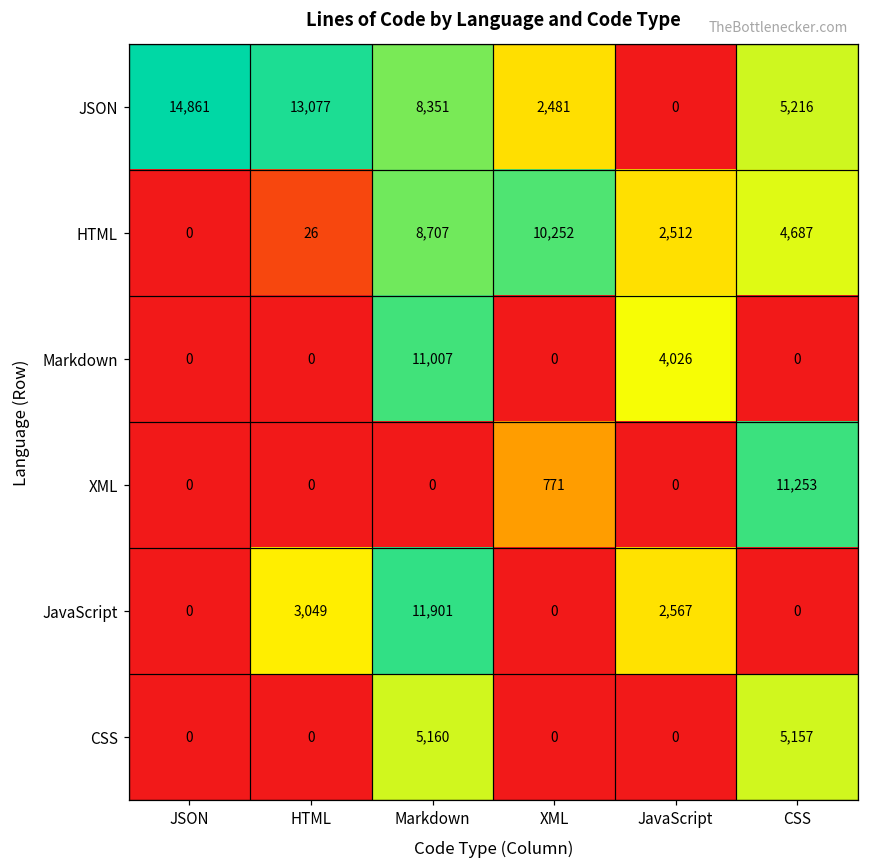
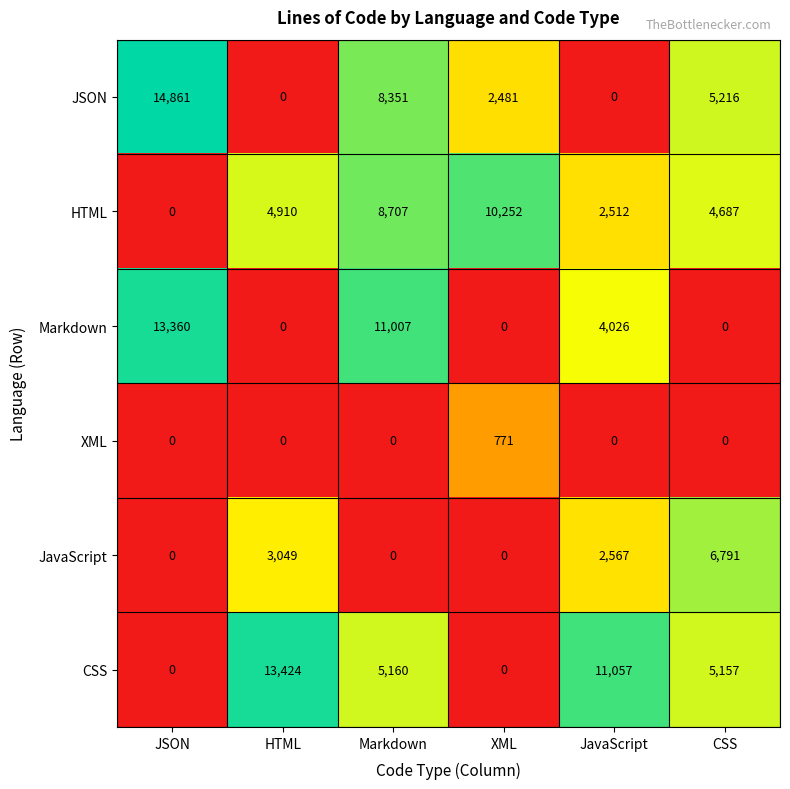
  {
    "JSON": {
      "JSON": "14,861",
-     "HTML": "13,077",
+     "HTML": "0",
      "Markdown": "8,351",
      "XML": "2,481",
      "JavaScript": "0",
      "CSS": "5,216"
    },
    "HTML": {
      "JSON": "0",
-     "HTML": "26",
+     "HTML": "4,910",
      "Markdown": "8,707",
      "XML": "10,252",
      "JavaScript": "2,512",
      "CSS": "4,687"
    },
    "Markdown": {
-     "JSON": "0",
+     "JSON": "13,360",
      "HTML": "0",
      "Markdown": "11,007",
      "XML": "0",
      "JavaScript": "4,026",
      "CSS": "0"
    },
    "XML": {
      "JSON": "0",
      "HTML": "0",
      "Markdown": "0",
      "XML": "771",
      "JavaScript": "0",
-     "CSS": "11,253"
+     "CSS": "0"
    },
    "JavaScript": {
      "JSON": "0",
      "HTML": "3,049",
-     "Markdown": "11,901",
+     "Markdown": "0",
      "XML": "0",
      "JavaScript": "2,567",
-     "CSS": "0"
+     "CSS": "6,791"
    },
    "CSS": {
      "JSON": "0",
-     "HTML": "0",
+     "HTML": "13,424",
      "Markdown": "5,160",
      "XML": "0",
-     "JavaScript": "0",
+     "JavaScript": "11,057",
      "CSS": "5,157"
    }
  }
